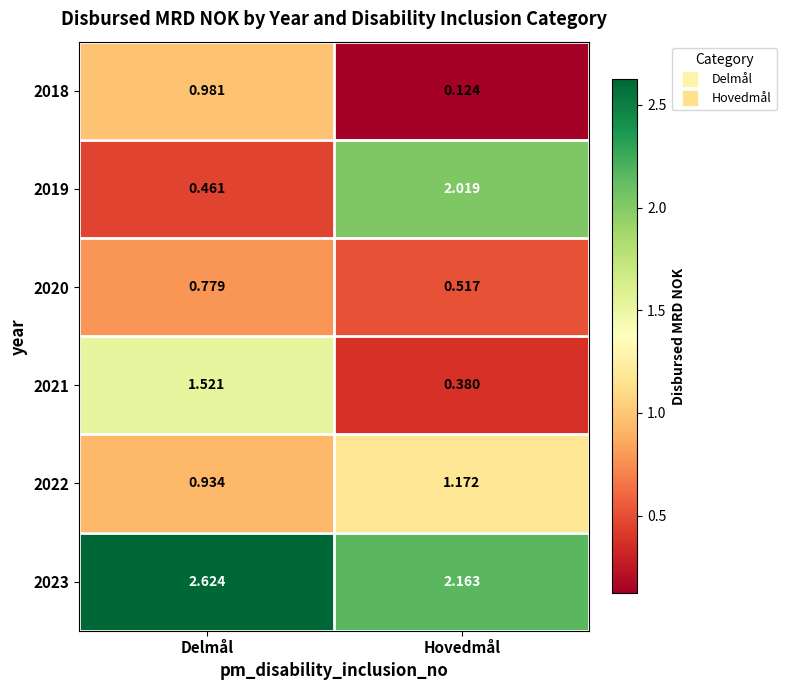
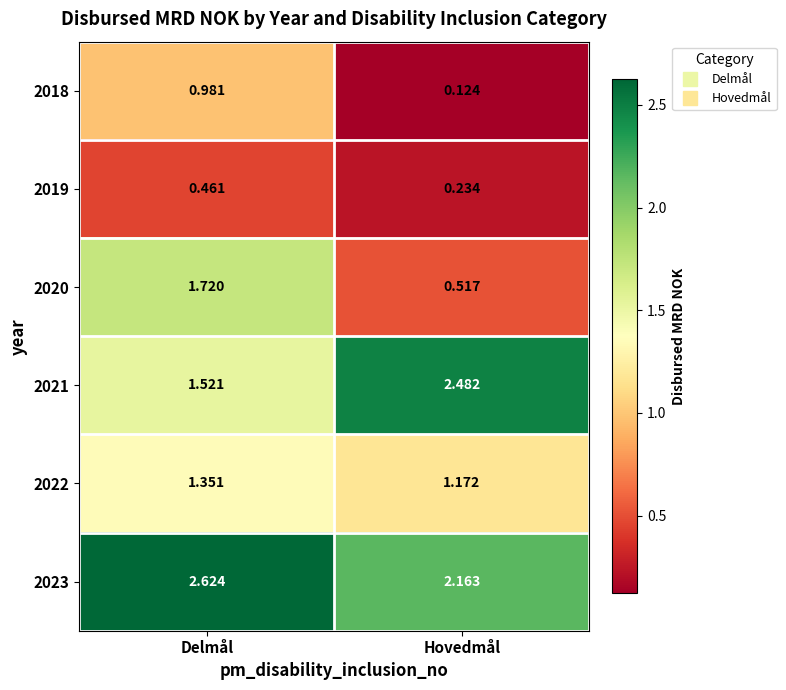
  {
    "2018": {
      "Delmål": 0.981,
      "Hovedmål": 0.124
    },
    "2019": {
      "Delmål": 0.461,
-     "Hovedmål": 2.019
+     "Hovedmål": 0.234
    },
    "2020": {
-     "Delmål": 0.779,
+     "Delmål": 1.720,
      "Hovedmål": 0.517
    },
    "2021": {
      "Delmål": 1.521,
-     "Hovedmål": 0.380
+     "Hovedmål": 2.482
    },
    "2022": {
-     "Delmål": 0.934,
+     "Delmål": 1.351,
      "Hovedmål": 1.172
    },
    "2023": {
      "Delmål": 2.624,
      "Hovedmål": 2.163
    }
  }
